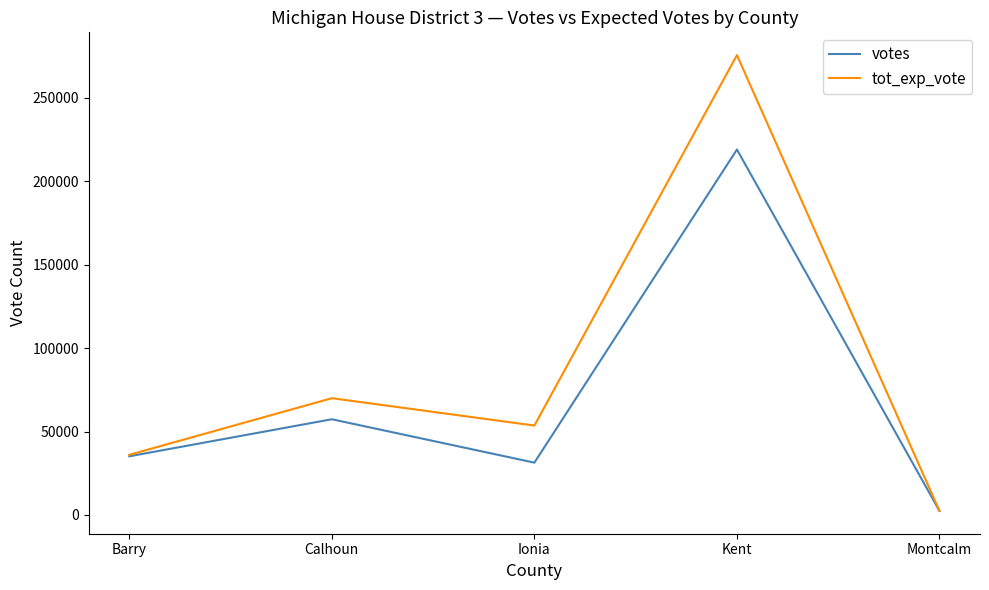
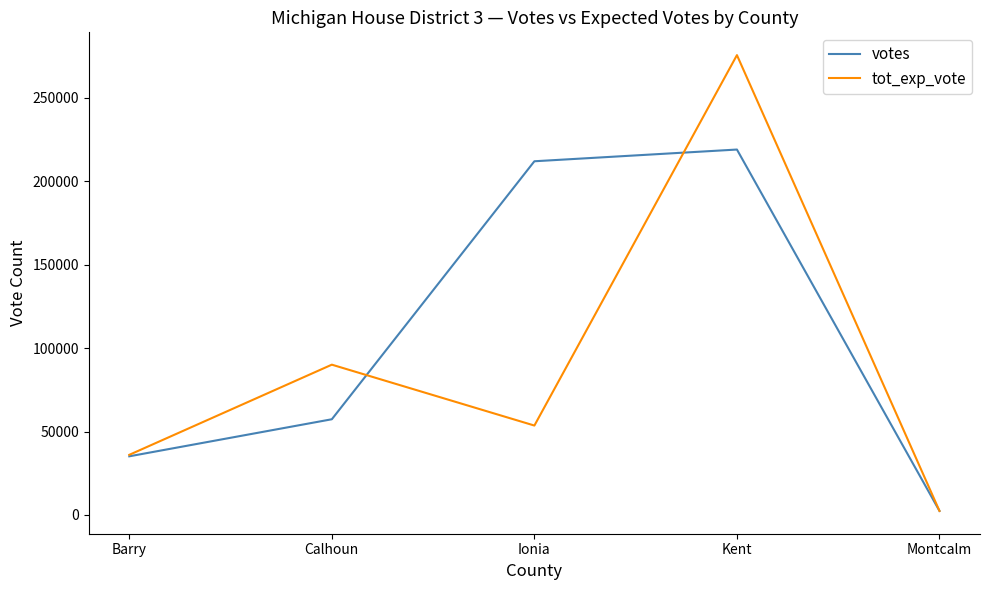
  {
    "votes": {
      "Calhoun": 57000,
-     "Ionia": 31000,
+     "Ionia": 212000,
      "Kent": 219000
    },
    "tot_exp_vote": {
-     "Calhoun": 70000,
+     "Calhoun": 90000,
      "Ionia": 54000,
      "Kent": 276000
    }
  }
